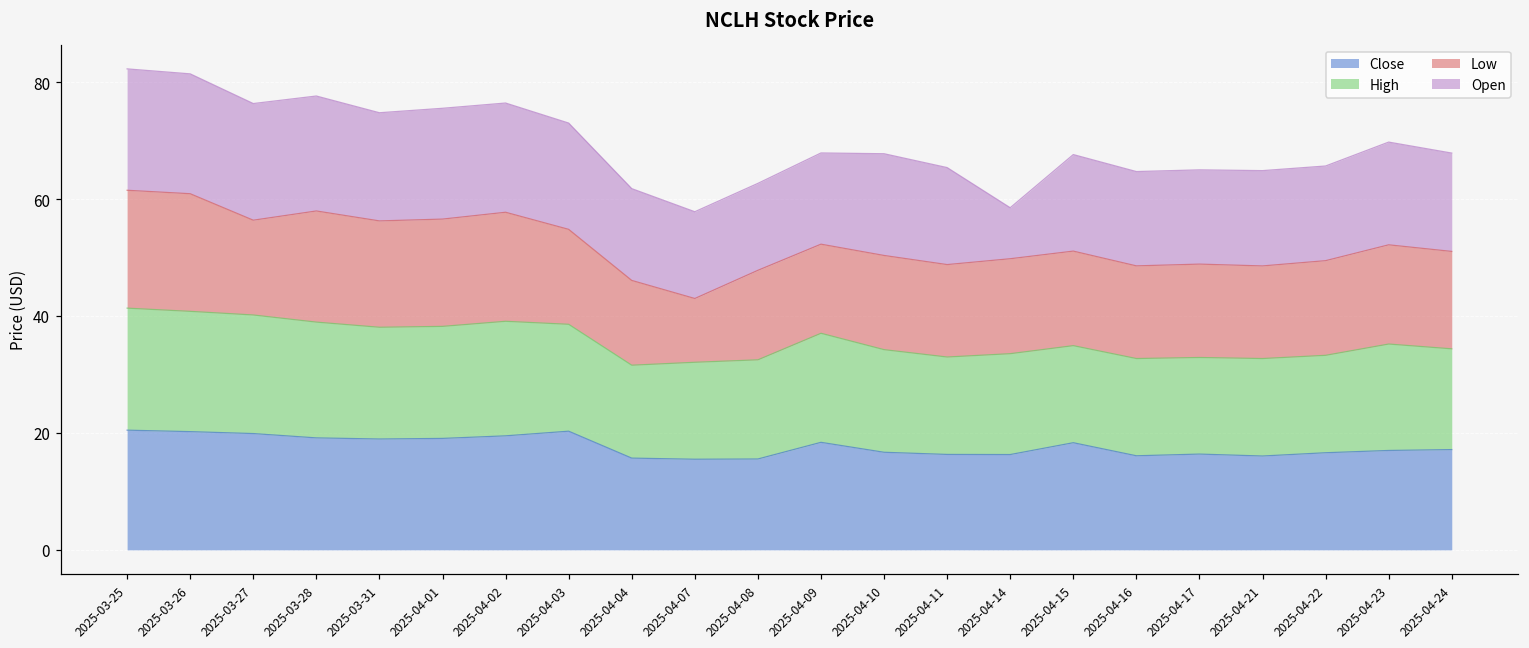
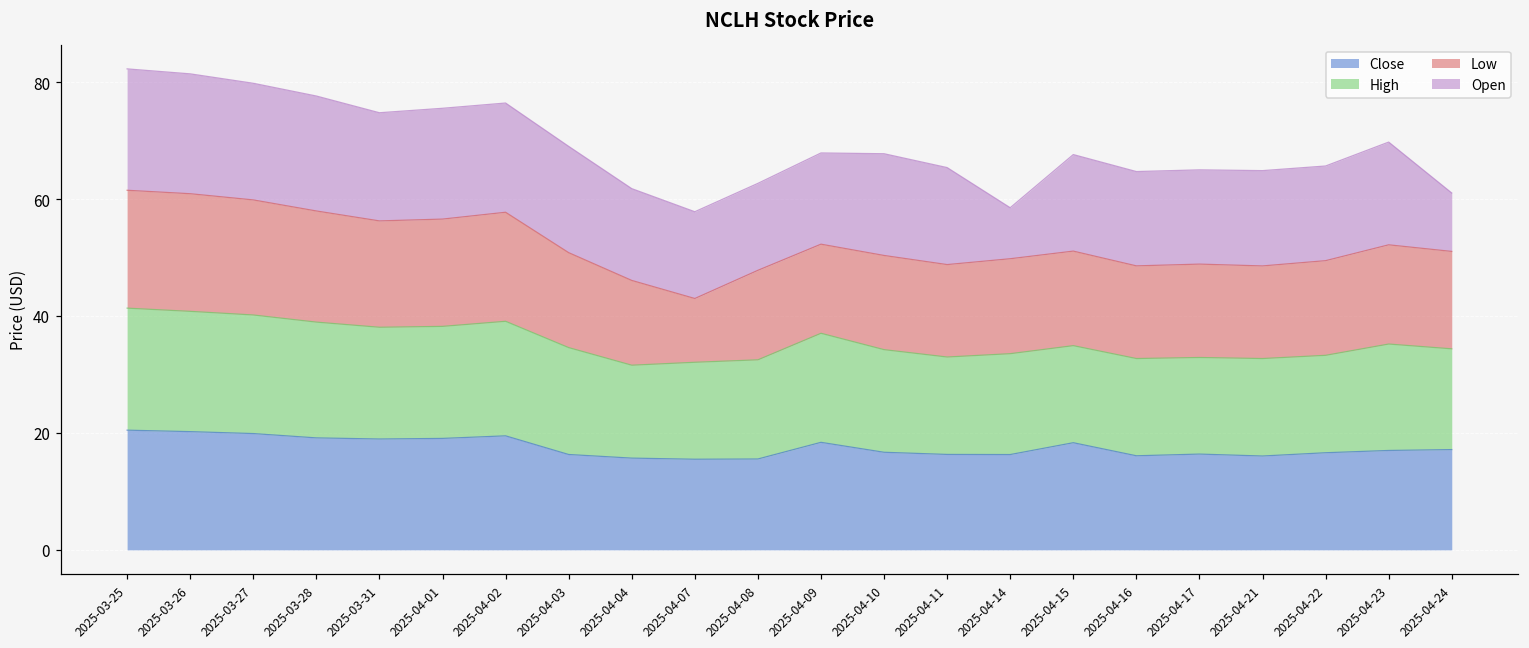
  {
    "Close": {
      "2025-03-25": 20,
      "2025-03-26": 20,
      "2025-03-27": 20,
      "2025-03-28": 19,
      "2025-03-31": 19,
      "2025-04-01": 19,
      "2025-04-02": 20,
-     "2025-04-03": 20,
+     "2025-04-03": 16,
      "2025-04-04": 16,
      "2025-04-07": 16,
      "2025-04-08": 16,
      "2025-04-09": 18,
      "2025-04-10": 17,
      "2025-04-11": 16,
      "2025-04-14": 16,
      "2025-04-15": 18,
      "2025-04-16": 16,
      "2025-04-17": 16,
      "2025-04-21": 16,
      "2025-04-22": 17,
      "2025-04-23": 17,
      "2025-04-24": 17
    },
    "High": {
      "2025-03-25": 21,
      "2025-03-26": 21,
      "2025-03-27": 20,
      "2025-03-28": 20,
      "2025-03-31": 19,
      "2025-04-01": 19,
      "2025-04-02": 20,
      "2025-04-03": 18,
      "2025-04-04": 16,
      "2025-04-07": 17,
      "2025-04-08": 17,
      "2025-04-09": 19,
      "2025-04-10": 18,
      "2025-04-11": 17,
      "2025-04-14": 17,
      "2025-04-15": 17,
      "2025-04-16": 17,
      "2025-04-17": 17,
      "2025-04-21": 17,
      "2025-04-22": 17,
      "2025-04-23": 18,
      "2025-04-24": 17
    },
    "Low": {
      "2025-03-25": 20,
      "2025-03-26": 20,
-     "2025-03-27": 16,
+     "2025-03-27": 20,
      "2025-03-28": 19,
      "2025-03-31": 18,
      "2025-04-01": 18,
      "2025-04-02": 19,
      "2025-04-03": 16,
      "2025-04-04": 15,
      "2025-04-07": 11,
      "2025-04-08": 15,
      "2025-04-09": 15,
      "2025-04-10": 16,
      "2025-04-11": 16,
      "2025-04-14": 16,
      "2025-04-15": 16,
      "2025-04-16": 16,
      "2025-04-17": 16,
      "2025-04-21": 16,
      "2025-04-22": 16,
      "2025-04-23": 17,
      "2025-04-24": 17
    },
    "Open": {
      "2025-03-25": 21,
      "2025-03-26": 21,
      "2025-03-27": 20,
      "2025-03-28": 20,
      "2025-03-31": 19,
      "2025-04-01": 19,
      "2025-04-02": 19,
      "2025-04-03": 18,
      "2025-04-04": 16,
      "2025-04-07": 15,
      "2025-04-08": 15,
      "2025-04-09": 16,
      "2025-04-10": 17,
      "2025-04-11": 17,
      "2025-04-14": 9,
      "2025-04-15": 17,
      "2025-04-16": 16,
      "2025-04-17": 16,
      "2025-04-21": 16,
      "2025-04-22": 16,
      "2025-04-23": 18,
-     "2025-04-24": 17
+     "2025-04-24": 10
    }
  }
